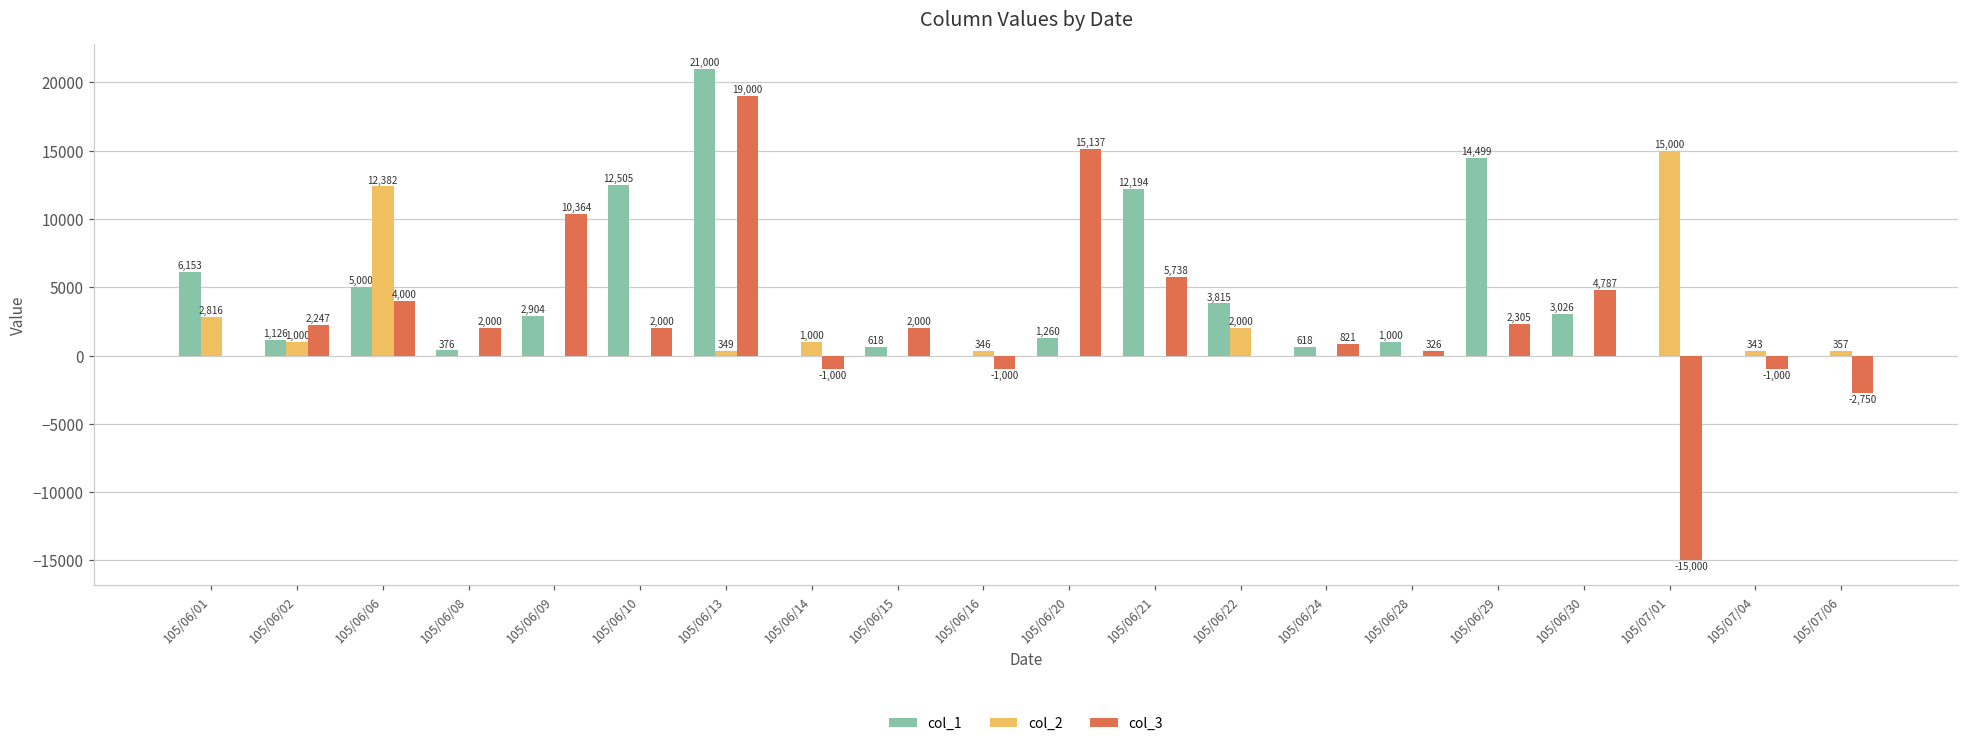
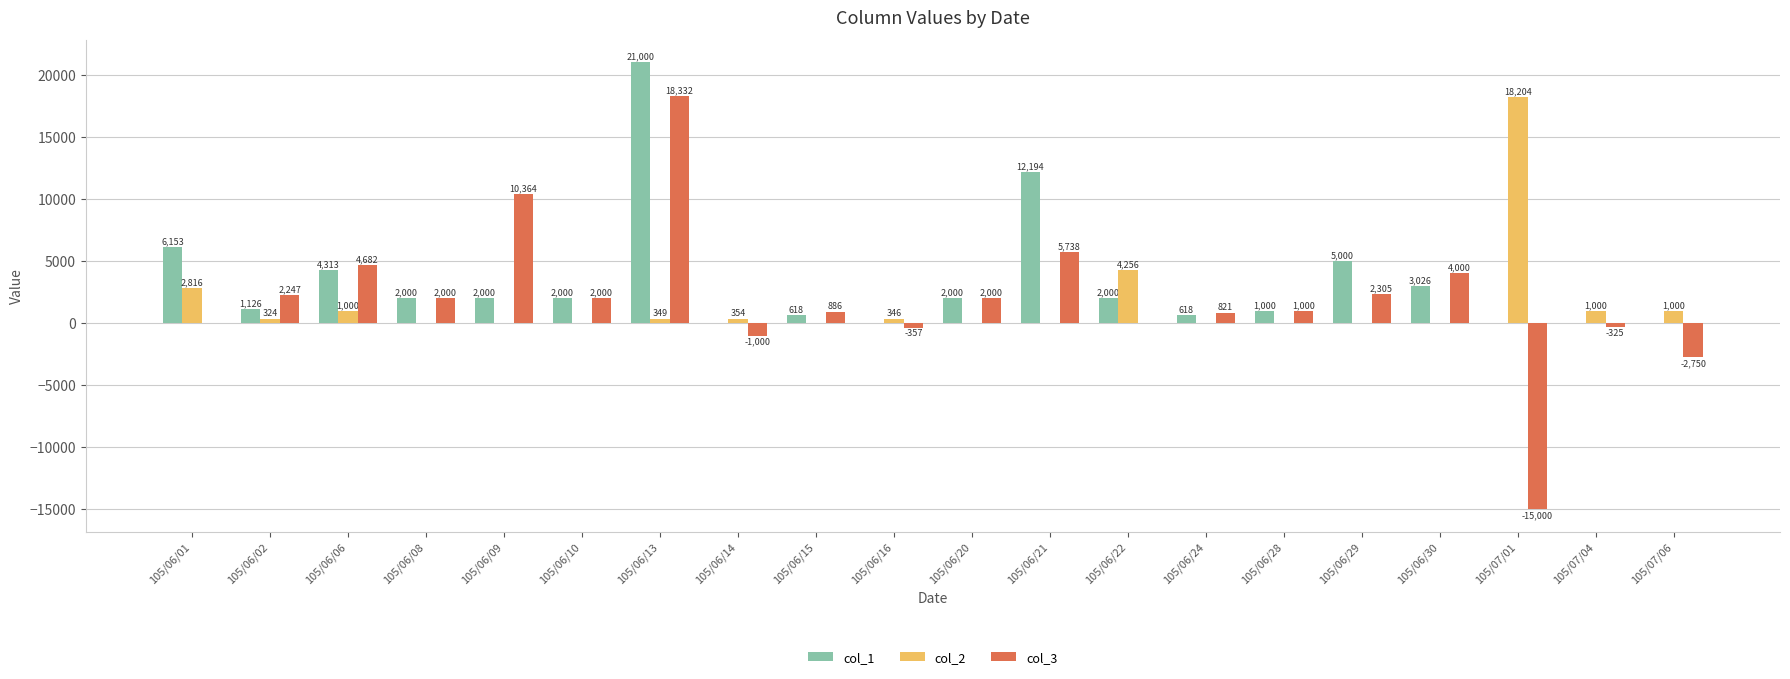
  {
    "col_1": {
      "105/06/01": "6,153",
      "105/06/02": "1,126",
-     "105/06/06": "5,000",
-     "105/06/08": "376",
-     "105/06/09": "2,904",
-     "105/06/10": "12,505",
+     "105/06/06": "4,313",
+     "105/06/08": "2,000",
+     "105/06/09": "2,000",
+     "105/06/10": "2,000",
      "105/06/13": "21,000",
      "105/06/15": "618",
-     "105/06/20": "1,260",
+     "105/06/20": "2,000",
      "105/06/21": "12,194",
-     "105/06/22": "3,815",
+     "105/06/22": "2,000",
      "105/06/24": "618",
      "105/06/28": "1,000",
-     "105/06/29": "14,499",
+     "105/06/29": "5,000",
      "105/06/30": "3,026"
    },
    "col_2": {
      "105/06/01": "2,816",
-     "105/06/02": "1,000",
-     "105/06/06": "12,382",
+     "105/06/02": "324",
+     "105/06/06": "1,000",
      "105/06/13": "349",
-     "105/06/14": "1,000",
+     "105/06/14": "354",
      "105/06/16": "346",
-     "105/06/22": "2,000",
-     "105/07/01": "15,000",
-     "105/07/04": "343",
-     "105/07/06": "357"
+     "105/06/22": "4,256",
+     "105/07/01": "18,204",
+     "105/07/04": "1,000",
+     "105/07/06": "1,000"
    },
    "col_3": {
      "105/06/02": "2,247",
-     "105/06/06": "4,000",
+     "105/06/06": "4,682",
      "105/06/08": "2,000",
      "105/06/09": "10,364",
      "105/06/10": "2,000",
-     "105/06/13": "19,000",
+     "105/06/13": "18,332",
      "105/06/14": "-1,000",
-     "105/06/15": "2,000",
-     "105/06/16": "-1,000",
-     "105/06/20": "15,137",
+     "105/06/15": "886",
+     "105/06/16": "-357",
+     "105/06/20": "2,000",
      "105/06/21": "5,738",
      "105/06/24": "821",
-     "105/06/28": "326",
+     "105/06/28": "1,000",
      "105/06/29": "2,305",
-     "105/06/30": "4,787",
+     "105/06/30": "4,000",
      "105/07/01": "-15,000",
-     "105/07/04": "-1,000",
+     "105/07/04": "-325",
      "105/07/06": "-2,750"
    }
  }
